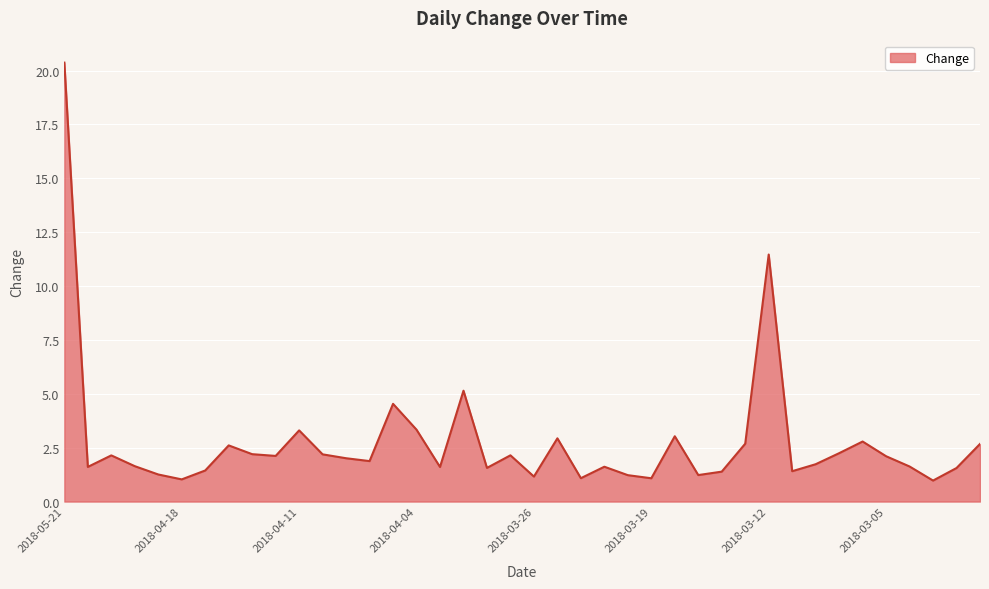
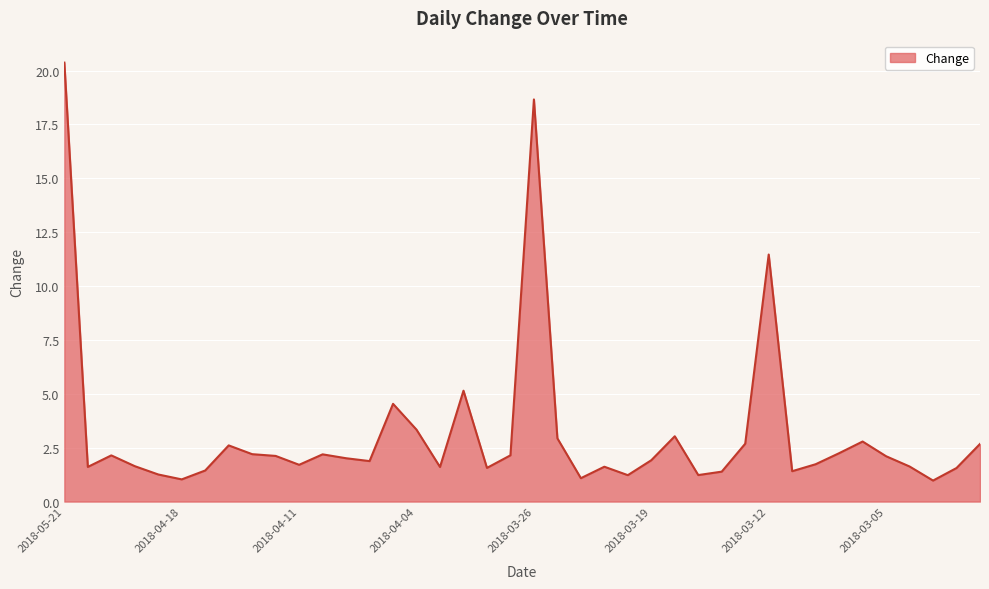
  {
    "2018-05-21": 20.4,
    "2018-04-18": 1.0,
-   "2018-04-11": 3.3,
+   "2018-04-11": 1.7,
    "2018-04-04": 3.3,
-   "2018-03-26": 1.2,
-   "2018-03-19": 1.1,
+   "2018-03-26": 18.7,
+   "2018-03-19": 1.9,
    "2018-03-12": 11.5,
    "2018-03-05": 2.1
  }
